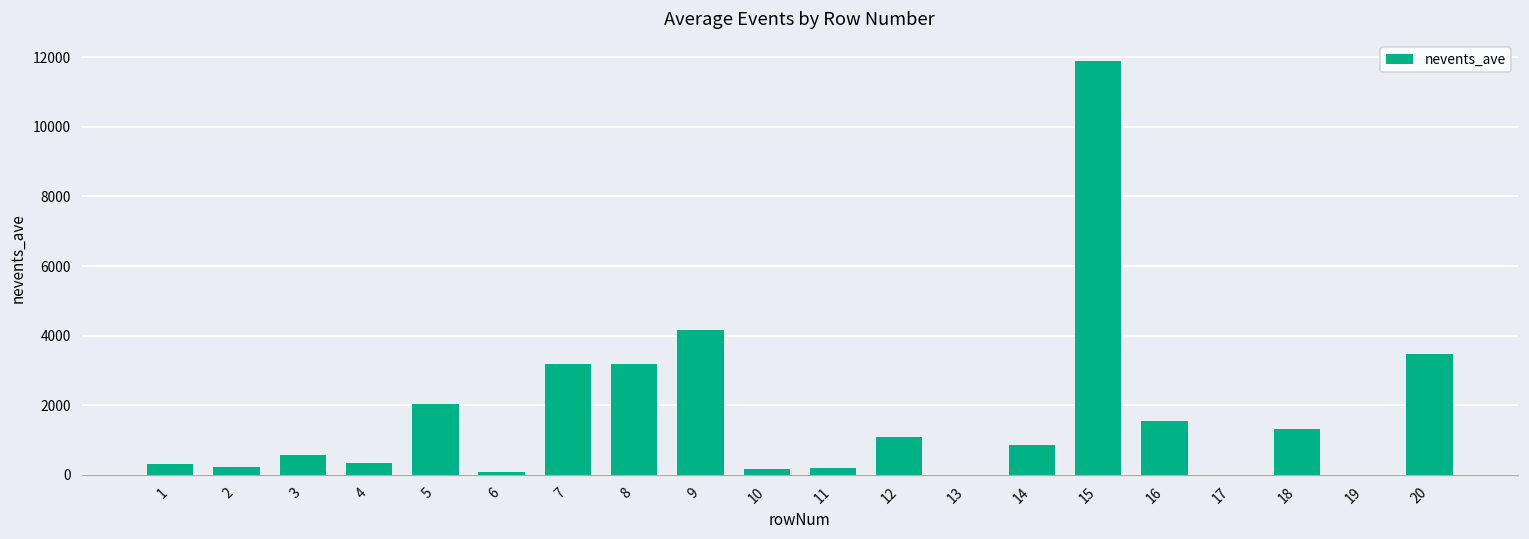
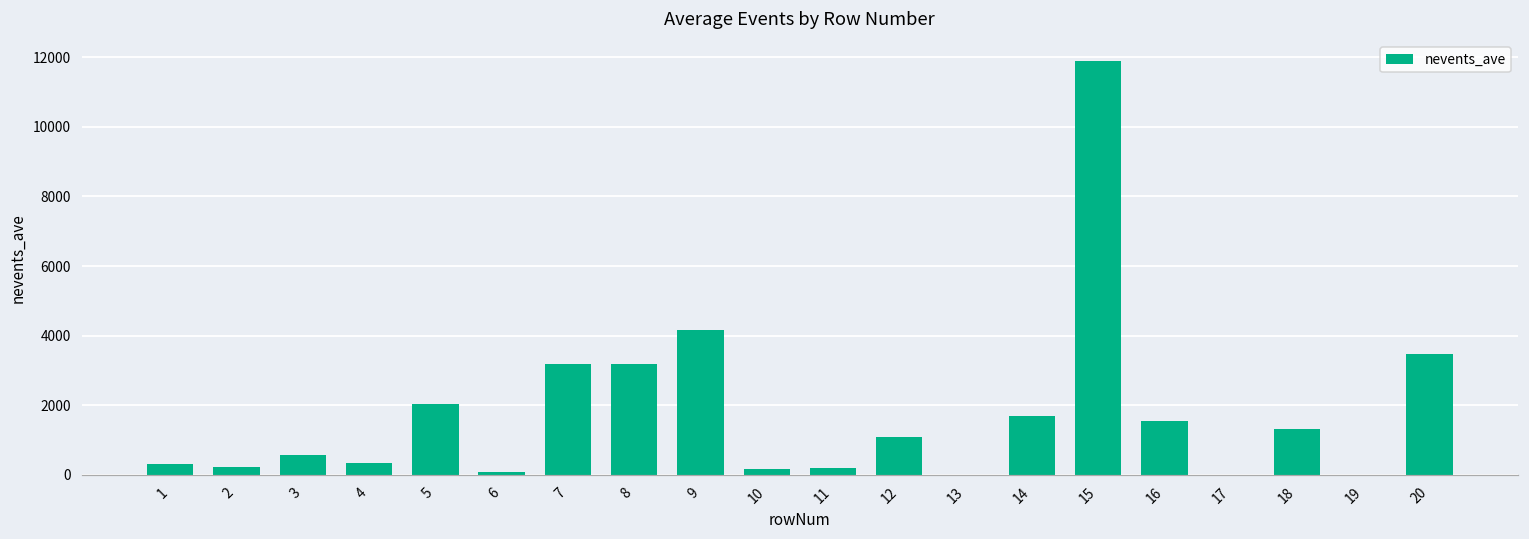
  {
    "1": 300,
    "2": 200,
    "3": 600,
    "4": 400,
    "5": 2000,
    "7": 3200,
    "8": 3200,
    "9": 4200,
    "10": 200,
    "11": 200,
    "12": 1100,
    "13": 0,
-   "14": 800,
+   "14": 1700,
    "15": 11900,
    "16": 1500,
    "17": 0,
    "18": 1300,
    "19": 0,
    "20": 3500
  }
